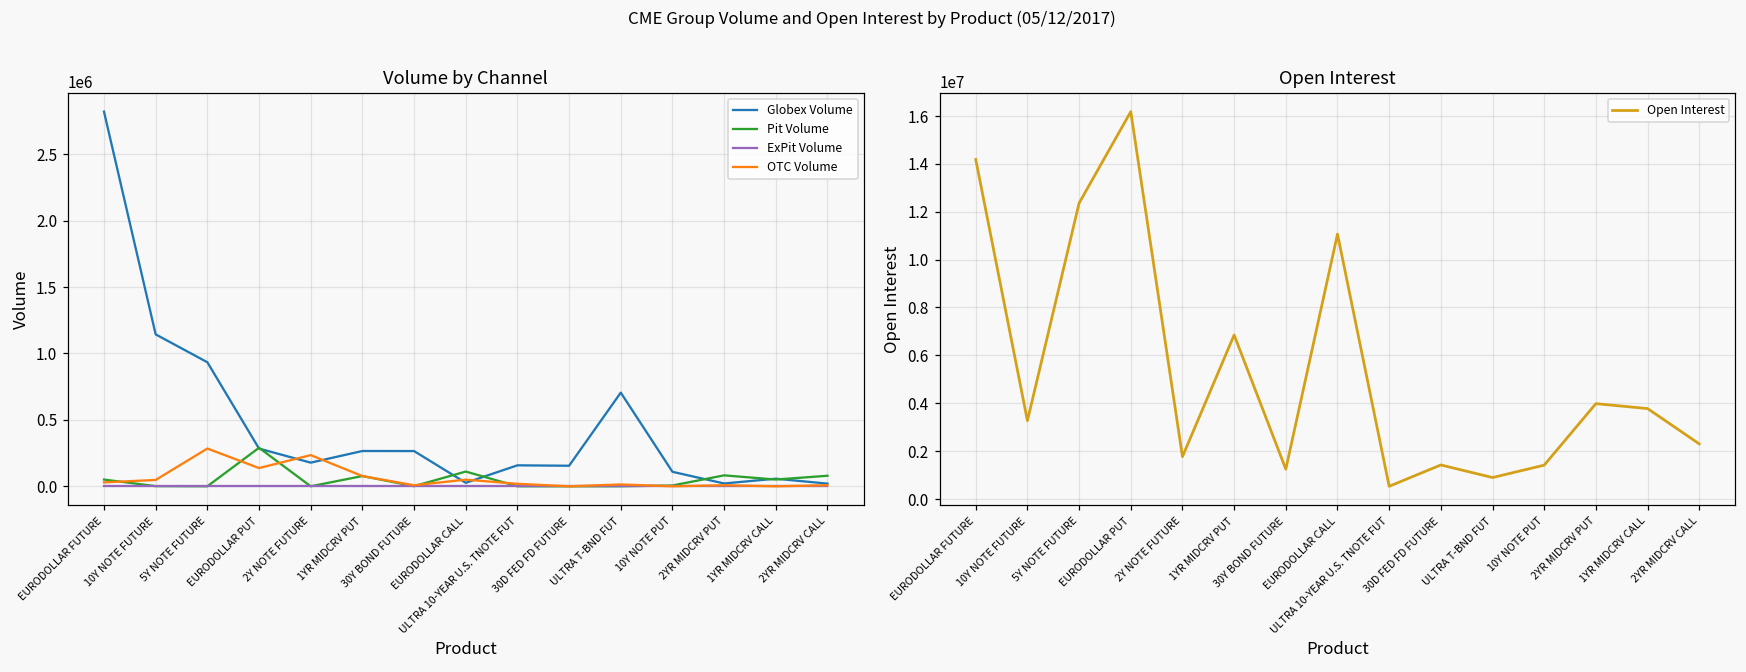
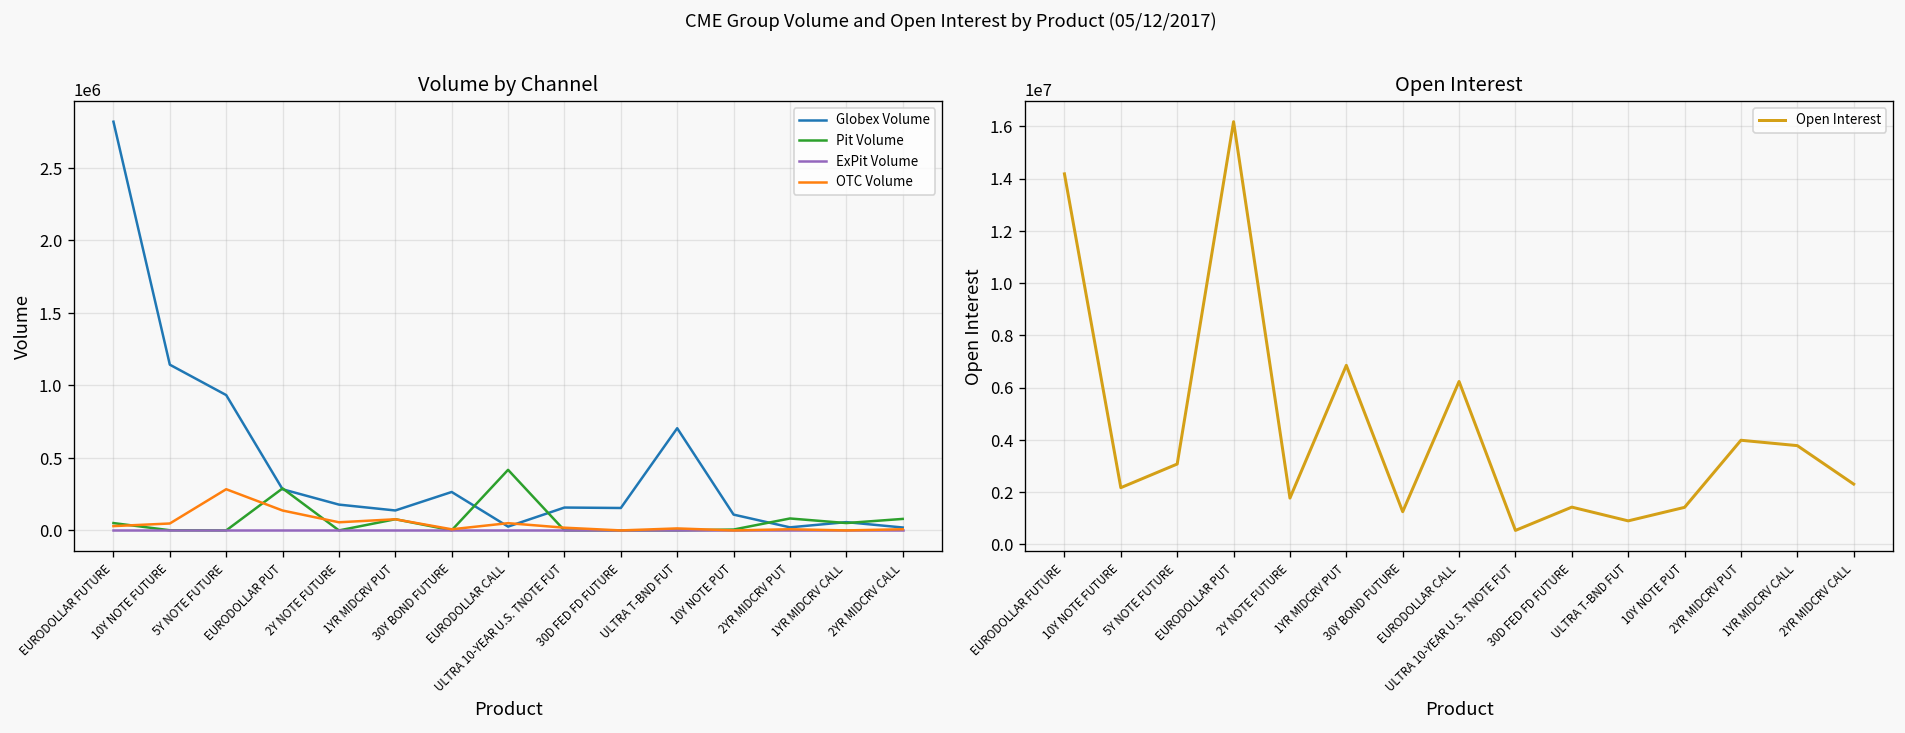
  {
    "Volume by Channel": {
      "Globex Volume": {
        "EURODOLLAR FUTURE": 2820000,
        "10Y NOTE FUTURE": 1140000,
        "5Y NOTE FUTURE": 930000,
        "2Y NOTE FUTURE": 180000,
-       "1YR MIDCRV PUT": 270000,
+       "1YR MIDCRV PUT": 140000,
        "30Y BOND FUTURE": 270000,
        "EURODOLLAR CALL": 30000,
        "ULTRA 10-YEAR U.S. TNOTE FUT": 160000,
        "30D FED FD FUTURE": 150000,
        "ULTRA T-BND FUT": 700000,
        "10Y NOTE PUT": 110000
      },
      "Pit Volume": {
-       "EURODOLLAR CALL": 110000,
+       "EURODOLLAR CALL": 420000,
        "2YR MIDCRV PUT": 80000,
        "2YR MIDCRV CALL": 80000
      },
      "ExPit Volume": {
        "EURODOLLAR FUTURE": 0,
        "EURODOLLAR PUT": 0,
        "1YR MIDCRV PUT": 0,
        "EURODOLLAR CALL": 0
      },
      "OTC Volume": {
        "10Y NOTE FUTURE": 50000,
        "5Y NOTE FUTURE": 280000,
        "EURODOLLAR PUT": 140000,
-       "2Y NOTE FUTURE": 230000,
+       "2Y NOTE FUTURE": 60000,
        "EURODOLLAR CALL": 50000
      }
    },
    "Open Interest": {
      "EURODOLLAR FUTURE": 14200000,
-     "10Y NOTE FUTURE": 3300000,
-     "5Y NOTE FUTURE": 12400000,
+     "10Y NOTE FUTURE": 2200000,
+     "5Y NOTE FUTURE": 3100000,
      "EURODOLLAR PUT": 16200000,
      "2Y NOTE FUTURE": 1800000,
      "1YR MIDCRV PUT": 6900000,
      "30Y BOND FUTURE": 1200000,
-     "EURODOLLAR CALL": 11100000,
+     "EURODOLLAR CALL": 6200000,
      "ULTRA 10-YEAR U.S. TNOTE FUT": 500000,
      "30D FED FD FUTURE": 1400000,
      "ULTRA T-BND FUT": 900000,
      "10Y NOTE PUT": 1400000,
      "2YR MIDCRV PUT": 4000000,
      "1YR MIDCRV CALL": 3800000,
      "2YR MIDCRV CALL": 2300000
    }
  }
